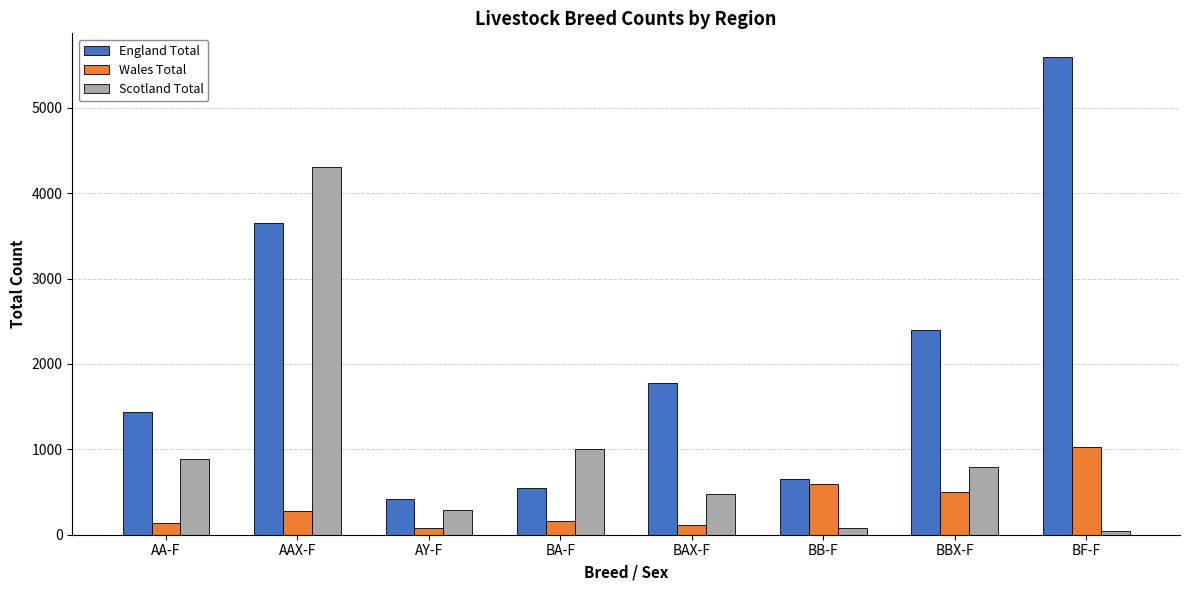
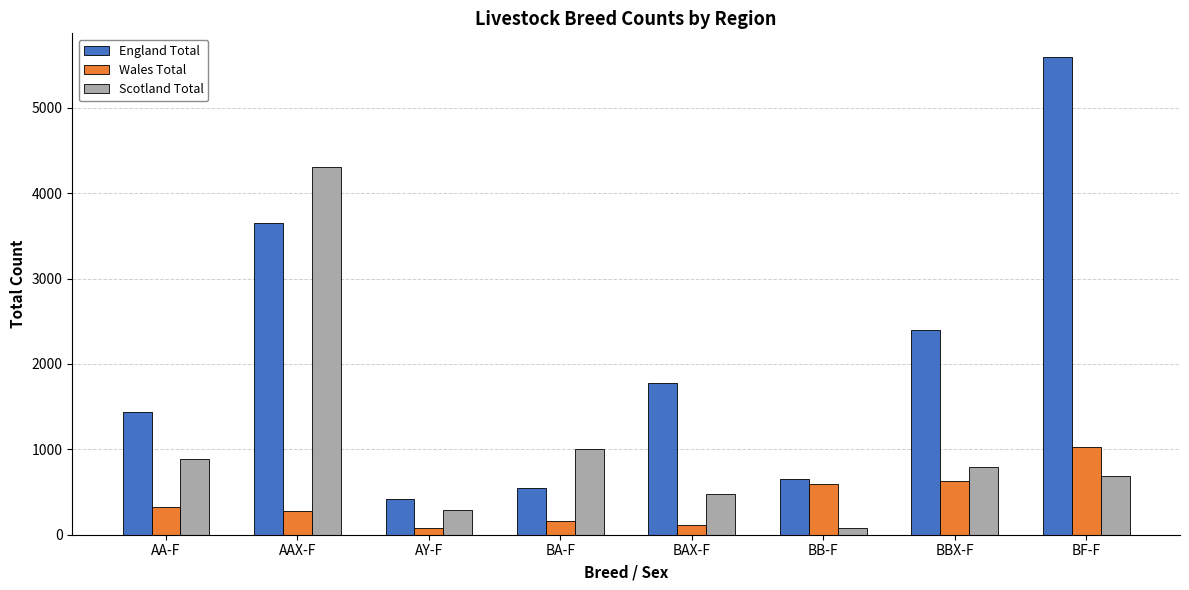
  {
    "England Total": {
      "AA-F": 1400,
      "AAX-F": 3700,
      "AY-F": 400,
      "BA-F": 500,
      "BAX-F": 1800,
      "BB-F": 700,
      "BBX-F": 2400,
      "BF-F": 5600
    },
    "Wales Total": {
-     "AA-F": 100,
+     "AA-F": 300,
      "AAX-F": 300,
      "AY-F": 100,
      "BA-F": 200,
      "BAX-F": 100,
      "BB-F": 600,
-     "BBX-F": 500,
+     "BBX-F": 600,
      "BF-F": 1000
    },
    "Scotland Total": {
      "AA-F": 900,
      "AAX-F": 4300,
      "AY-F": 300,
      "BA-F": 1000,
      "BAX-F": 500,
      "BB-F": 100,
      "BBX-F": 800,
-     "BF-F": 0
+     "BF-F": 700
    }
  }
